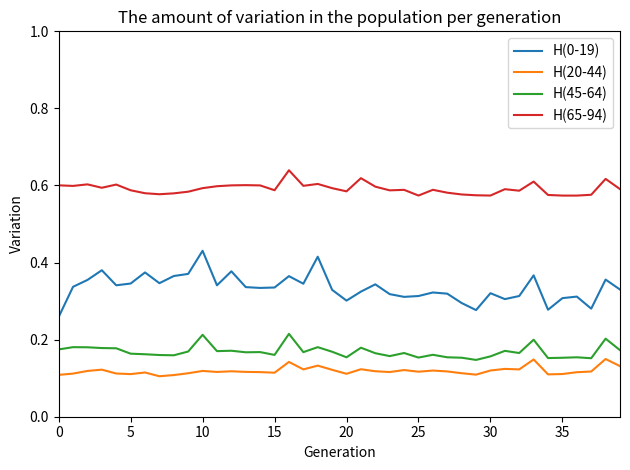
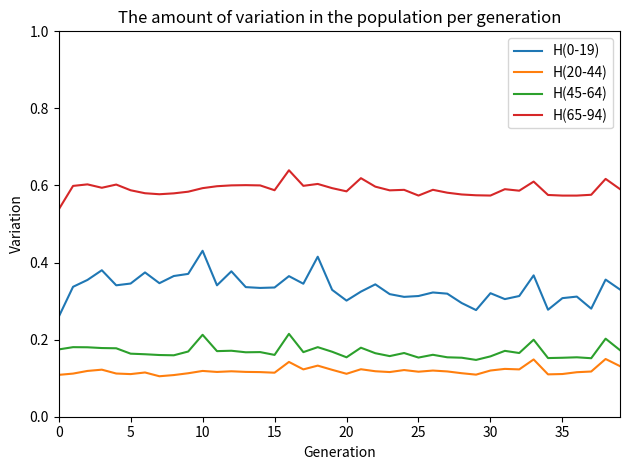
  {
    "H(0-19)": {
      "0": 0.26,
      "5": 0.35,
      "10": 0.43,
      "15": 0.34,
      "20": 0.30,
      "25": 0.31,
      "30": 0.32,
      "35": 0.31
    },
    "H(20-44)": {
      "0": 0.11,
      "5": 0.11,
      "10": 0.12,
      "15": 0.11,
      "20": 0.11,
      "25": 0.12,
      "30": 0.12,
      "35": 0.11
    },
    "H(45-64)": {
      "0": 0.17,
      "5": 0.16,
      "10": 0.21,
      "15": 0.16,
      "20": 0.15,
      "25": 0.15,
      "30": 0.16,
      "35": 0.15
    },
    "H(65-94)": {
-     "0": 0.60,
+     "0": 0.54,
      "5": 0.59,
      "10": 0.59,
      "15": 0.59,
      "20": 0.58,
      "25": 0.57,
      "30": 0.57,
      "35": 0.57
    }
  }
